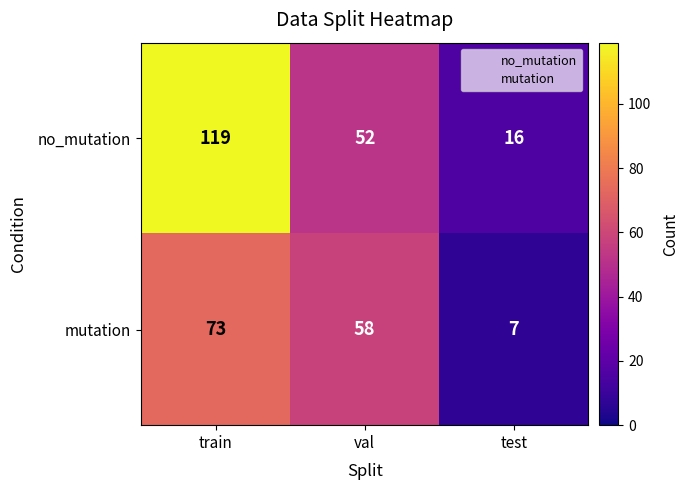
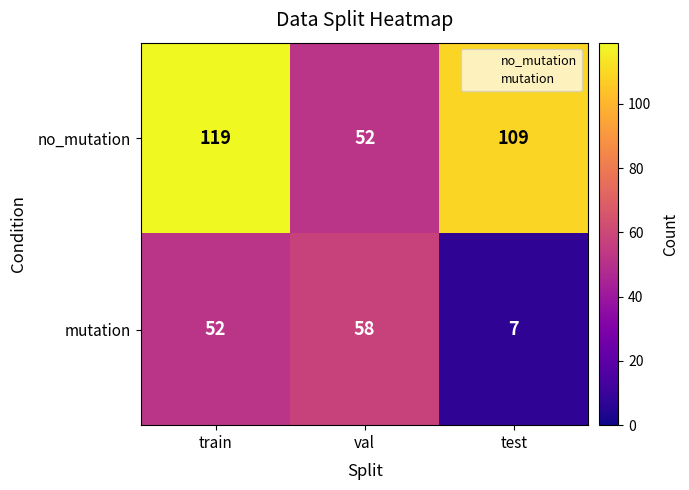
  {
    "no_mutation": {
-     "test": 16
+     "test": 109
    },
    "mutation": {
-     "train": 73
+     "train": 52
    }
  }
